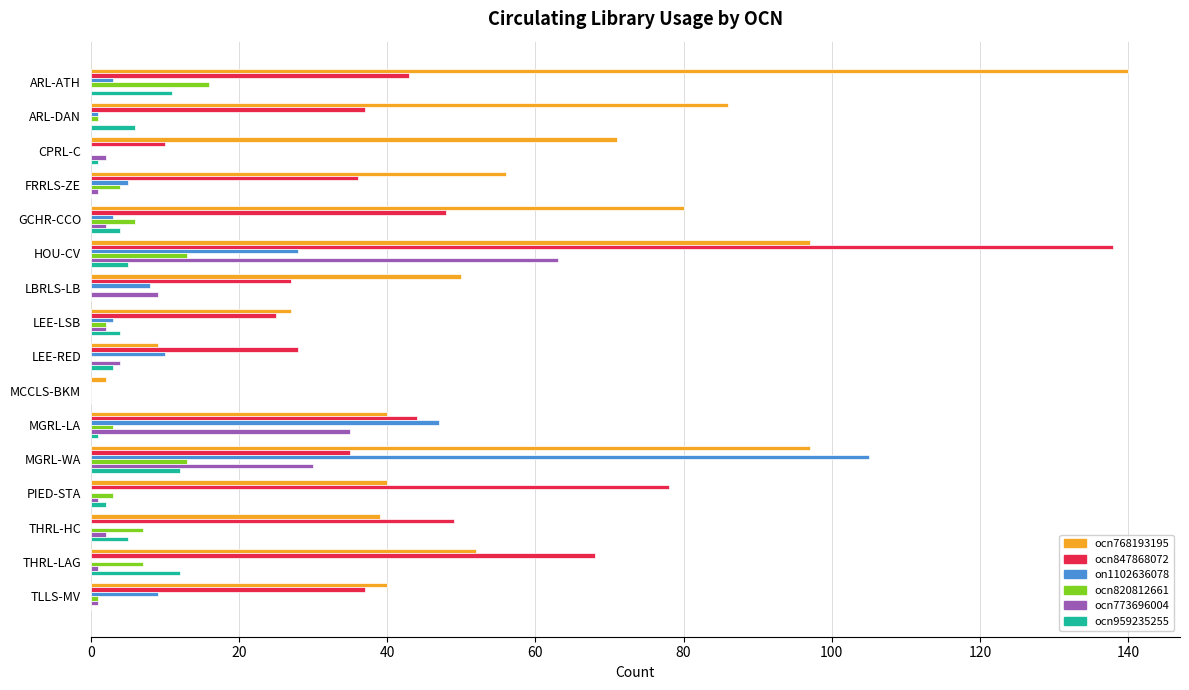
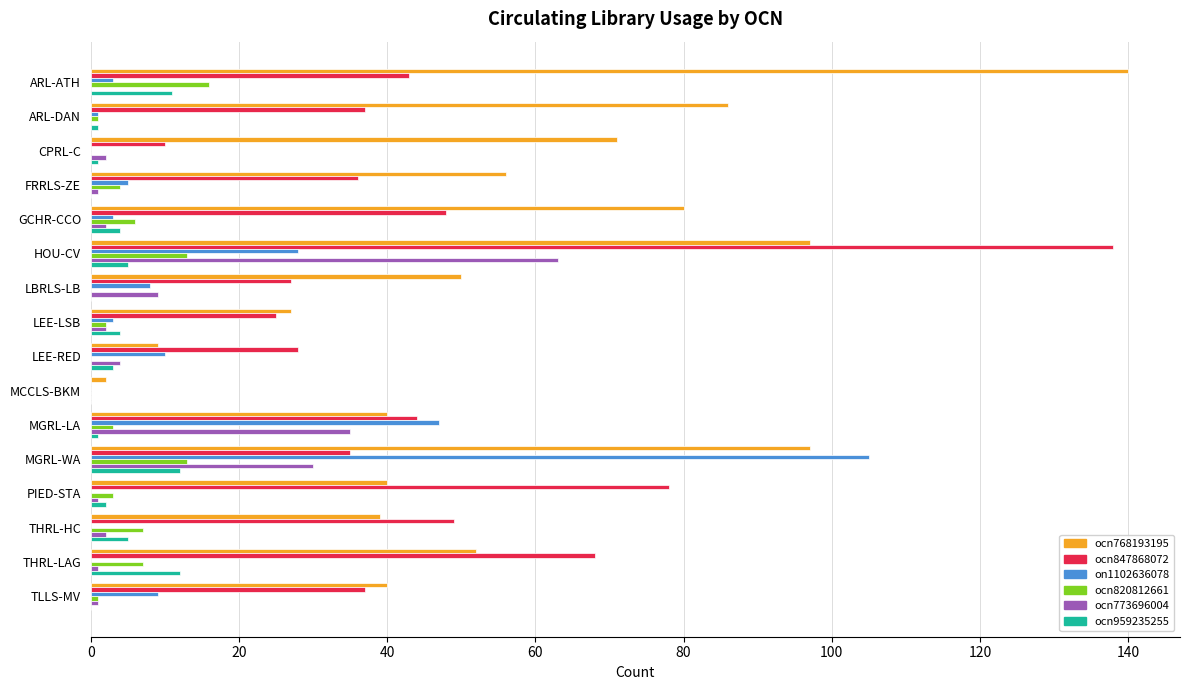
  {
    "ocn768193195": {
      "ARL-ATH": 140,
      "ARL-DAN": 86,
      "CPRL-C": 71,
      "FRRLS-ZE": 56,
      "GCHR-CCO": 80,
      "HOU-CV": 97,
      "LBRLS-LB": 50,
      "LEE-LSB": 27,
      "LEE-RED": 9,
      "MCCLS-BKM": 2,
      "MGRL-LA": 40,
      "MGRL-WA": 97,
      "PIED-STA": 40,
      "THRL-HC": 39,
      "THRL-LAG": 52,
      "TLLS-MV": 40
    },
    "ocn847868072": {
      "ARL-ATH": 43,
      "ARL-DAN": 37,
      "CPRL-C": 10,
      "FRRLS-ZE": 36,
      "GCHR-CCO": 48,
      "HOU-CV": 138,
      "LBRLS-LB": 27,
      "LEE-LSB": 25,
      "LEE-RED": 28,
      "MCCLS-BKM": 0,
      "MGRL-LA": 44,
      "MGRL-WA": 35,
      "PIED-STA": 78,
      "THRL-HC": 49,
      "THRL-LAG": 68,
      "TLLS-MV": 37
    },
    "on1102636078": {
      "ARL-ATH": 3,
      "ARL-DAN": 1,
      "CPRL-C": 0,
      "FRRLS-ZE": 5,
      "GCHR-CCO": 3,
      "HOU-CV": 28,
      "LBRLS-LB": 8,
      "LEE-LSB": 3,
      "LEE-RED": 10,
      "MCCLS-BKM": 0,
      "MGRL-LA": 47,
      "MGRL-WA": 105,
      "PIED-STA": 0,
      "THRL-HC": 0,
      "THRL-LAG": 0,
      "TLLS-MV": 9
    },
    "ocn820812661": {
      "ARL-ATH": 16,
      "ARL-DAN": 1,
      "CPRL-C": 0,
      "FRRLS-ZE": 4,
      "GCHR-CCO": 6,
      "HOU-CV": 13,
      "LBRLS-LB": 0,
      "LEE-LSB": 2,
      "LEE-RED": 0,
      "MCCLS-BKM": 0,
      "MGRL-LA": 3,
      "MGRL-WA": 13,
      "PIED-STA": 3,
      "THRL-HC": 7,
      "THRL-LAG": 7,
      "TLLS-MV": 1
    },
    "ocn773696004": {
      "ARL-ATH": 0,
      "ARL-DAN": 0,
      "CPRL-C": 2,
      "FRRLS-ZE": 1,
      "GCHR-CCO": 2,
      "HOU-CV": 63,
      "LBRLS-LB": 9,
      "LEE-LSB": 2,
      "LEE-RED": 4,
      "MCCLS-BKM": 0,
      "MGRL-LA": 35,
      "MGRL-WA": 30,
      "PIED-STA": 1,
      "THRL-HC": 2,
      "THRL-LAG": 1,
      "TLLS-MV": 1
    },
    "ocn959235255": {
      "ARL-ATH": 11,
-     "ARL-DAN": 6,
+     "ARL-DAN": 1,
      "CPRL-C": 1,
      "FRRLS-ZE": 0,
      "GCHR-CCO": 4,
      "HOU-CV": 5,
      "LBRLS-LB": 0,
      "LEE-LSB": 4,
      "LEE-RED": 3,
      "MCCLS-BKM": 0,
      "MGRL-LA": 1,
      "MGRL-WA": 12,
      "PIED-STA": 2,
      "THRL-HC": 5,
      "THRL-LAG": 12,
      "TLLS-MV": 0
    }
  }
